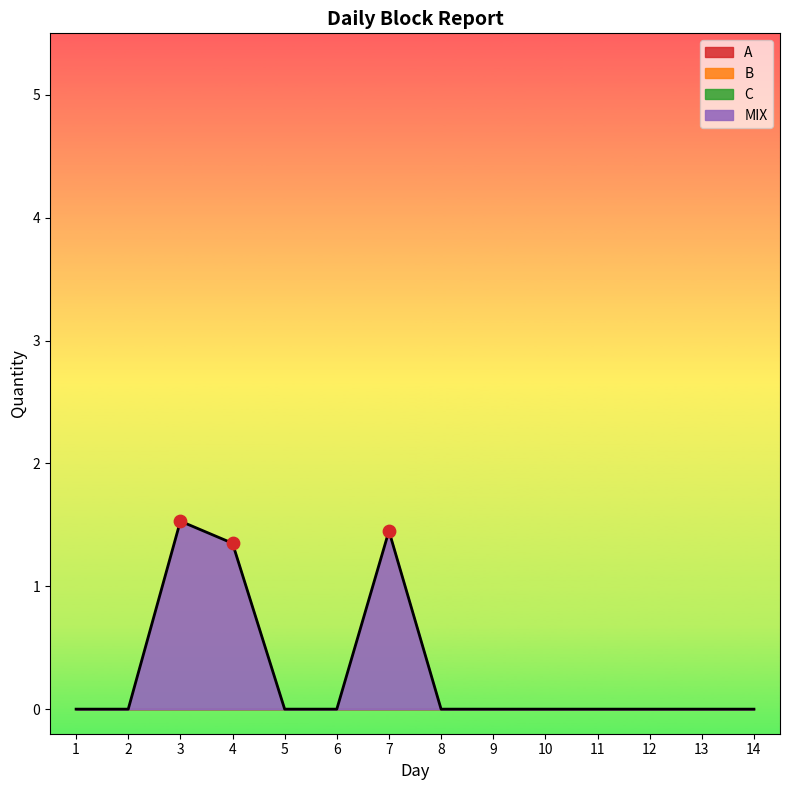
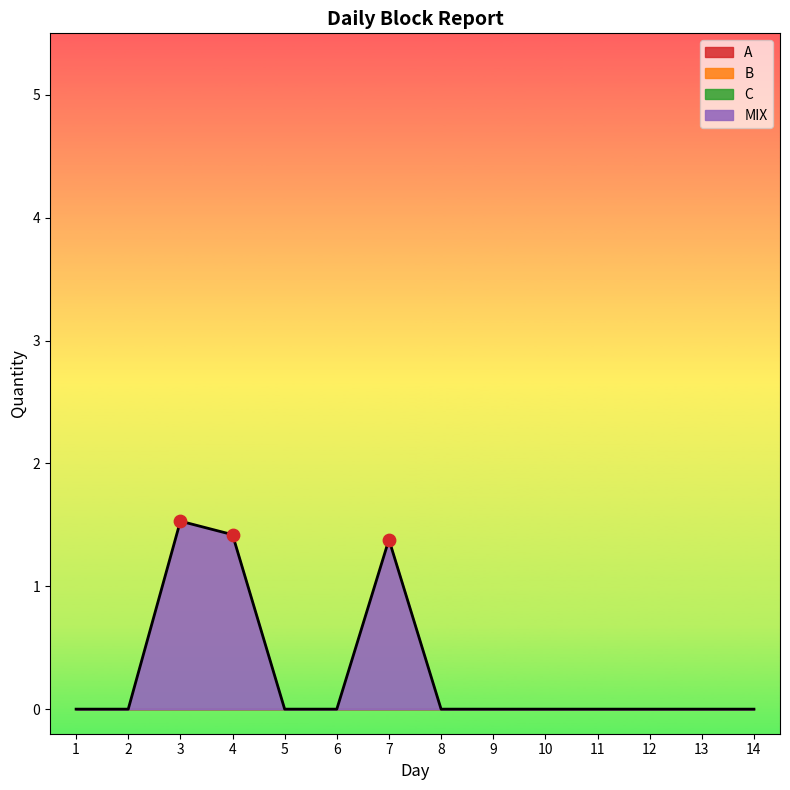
  {
    "C": {
      "3": 0.00,
      "4": 0.00,
      "7": 0.00
    },
    "MIX": {
-     "4": 1.35,
-     "7": 1.45
+     "4": 1.42,
+     "7": 1.38
    }
  }
